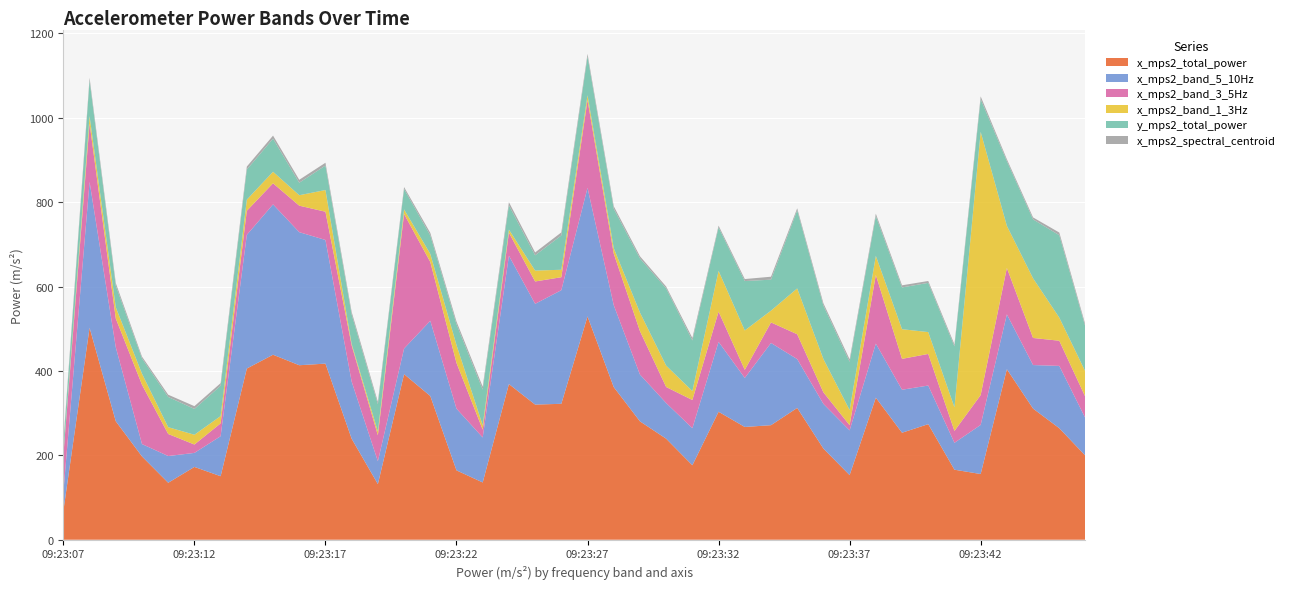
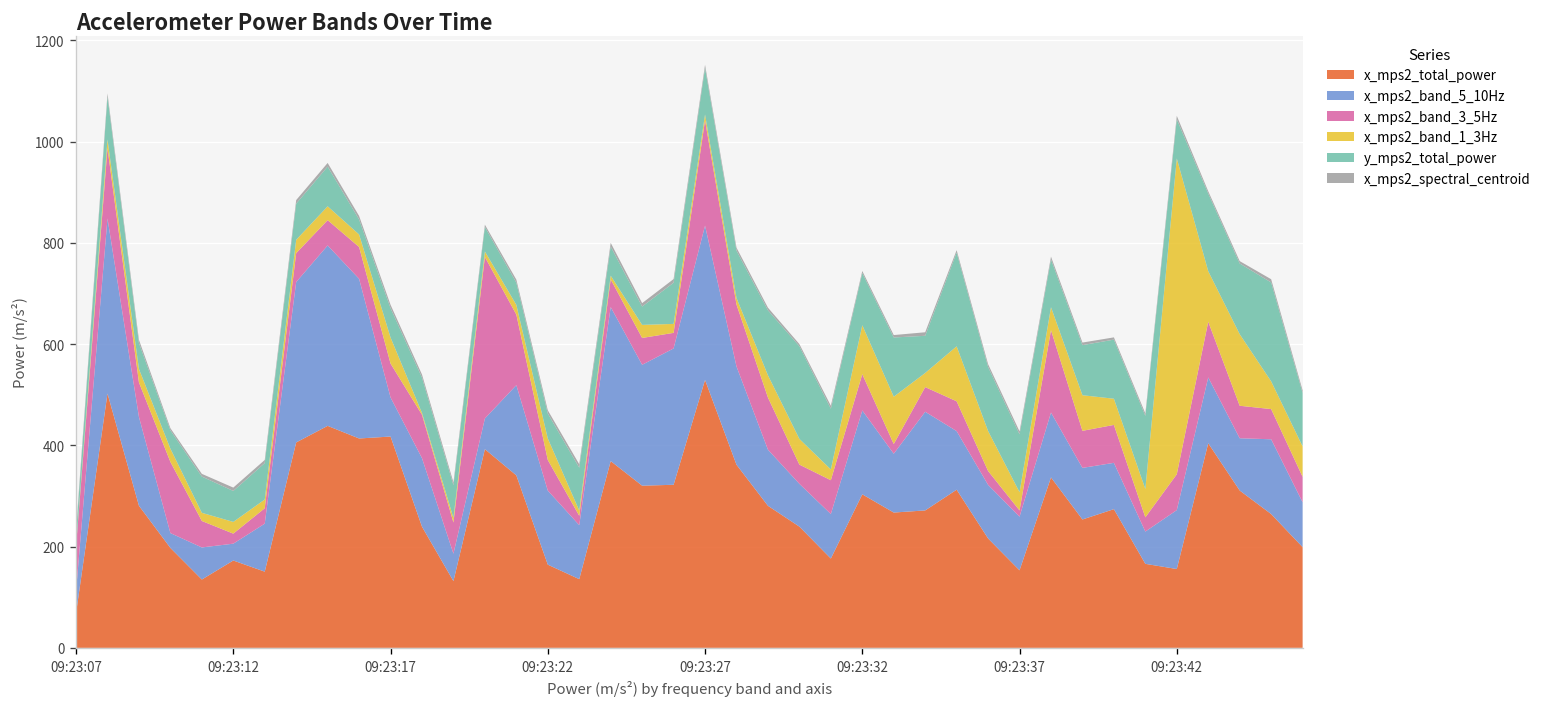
  {
    "x_mps2_total_power": {
      "09:23:07": 70,
      "09:23:12": 170,
      "09:23:17": 420,
      "09:23:22": 160,
      "09:23:27": 530,
      "09:23:32": 300,
      "09:23:37": 150,
      "09:23:42": 160
    },
    "x_mps2_band_5_10Hz": {
      "09:23:07": 40,
      "09:23:12": 30,
-     "09:23:17": 290,
+     "09:23:17": 80,
      "09:23:22": 150,
      "09:23:27": 300,
      "09:23:32": 170,
      "09:23:37": 110,
      "09:23:42": 120
    },
    "x_mps2_band_3_5Hz": {
      "09:23:12": 20,
      "09:23:17": 70,
-     "09:23:22": 110,
+     "09:23:22": 60,
      "09:23:27": 210,
      "09:23:32": 70,
      "09:23:37": 10,
      "09:23:42": 70
    },
    "x_mps2_band_1_3Hz": {
      "09:23:12": 20,
      "09:23:17": 50,
      "09:23:22": 40,
      "09:23:27": 10,
      "09:23:32": 100,
      "09:23:37": 40,
      "09:23:42": 620
    }
  }
